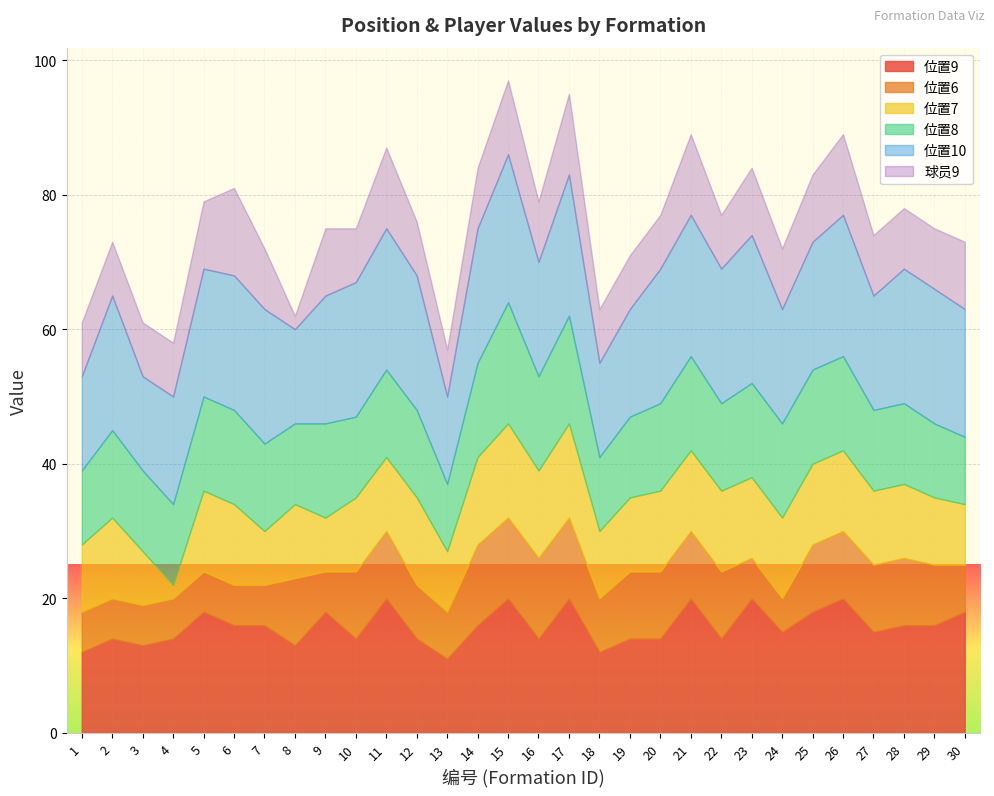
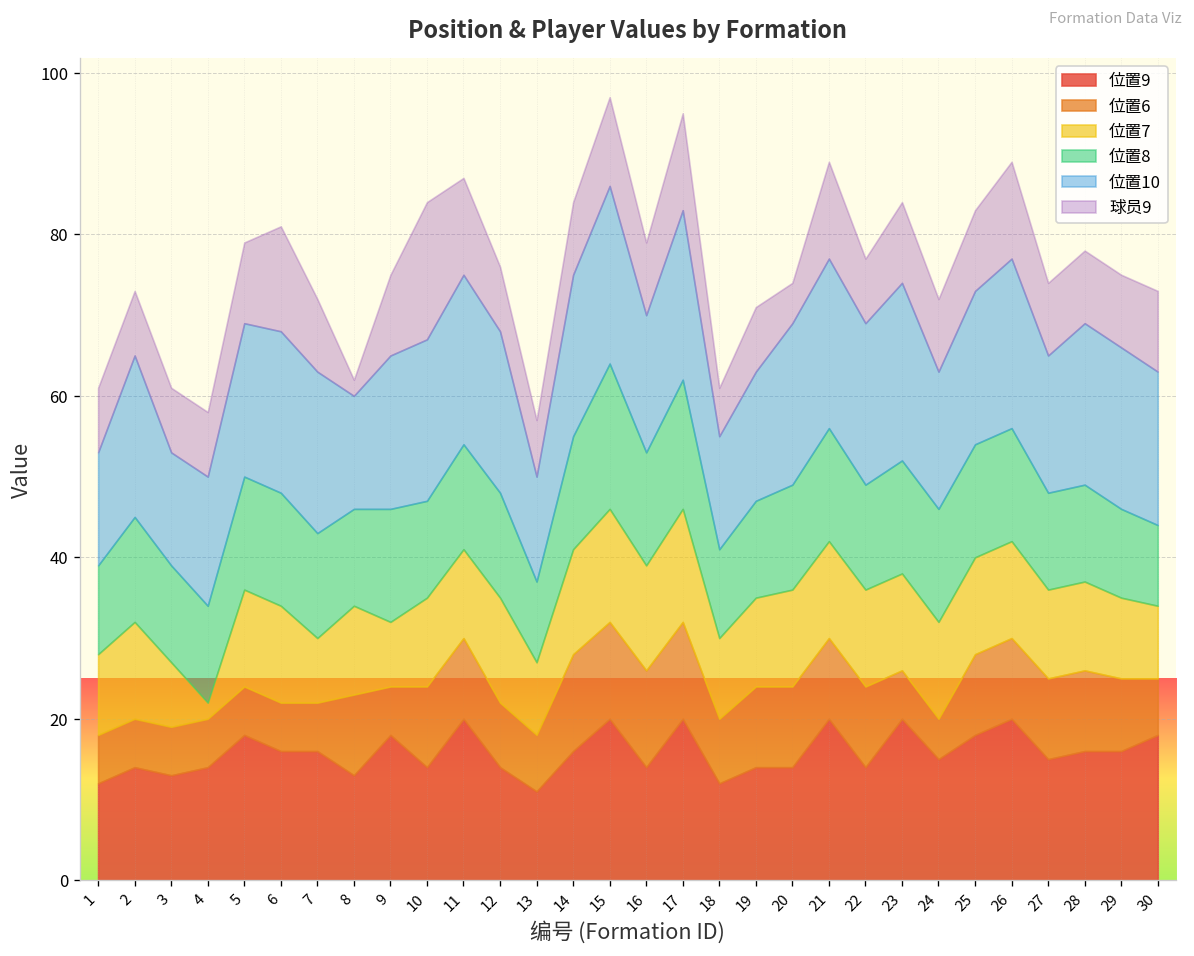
  {
    "位置7": {
      "1": 10,
      "2": 12,
      "3": 8,
      "4": 2,
      "5": 12,
      "6": 12,
      "7": 8,
      "8": 11,
      "9": 8,
      "10": 11,
      "11": 11,
      "12": 13,
      "13": 9,
      "14": 13,
      "15": 14,
      "16": 13,
      "17": 14,
      "18": 10,
      "19": 11,
      "20": 12,
      "21": 12,
      "22": 12,
      "23": 12,
      "24": 12,
      "25": 12,
      "26": 12,
      "27": 11,
      "28": 11,
      "29": 10,
      "30": 9
    },
    "位置8": {
      "1": 11,
      "2": 13,
      "3": 12,
      "4": 12,
      "5": 14,
      "6": 14,
      "7": 13,
      "8": 12,
      "9": 14,
      "10": 12,
      "11": 13,
      "12": 13,
      "13": 10,
      "14": 14,
      "15": 18,
      "16": 14,
      "17": 16,
      "18": 11,
      "19": 12,
      "20": 13,
      "21": 14,
      "22": 13,
      "23": 14,
      "24": 14,
      "25": 14,
      "26": 14,
      "27": 12,
      "28": 12,
      "29": 11,
      "30": 10
    },
    "位置10": {
      "1": 14,
      "2": 20,
      "3": 14,
      "4": 16,
      "5": 19,
      "6": 20,
      "7": 20,
      "8": 14,
      "9": 19,
      "10": 20,
      "11": 21,
      "12": 20,
      "13": 13,
      "14": 20,
      "15": 22,
      "16": 17,
      "17": 21,
      "18": 14,
      "19": 16,
      "20": 20,
      "21": 21,
      "22": 20,
      "23": 22,
      "24": 17,
      "25": 19,
      "26": 21,
      "27": 17,
      "28": 20,
      "29": 20,
      "30": 19
    },
    "球员9": {
      "1": 8,
      "2": 8,
      "3": 8,
      "4": 8,
      "5": 10,
      "6": 13,
      "7": 9,
      "8": 2,
      "9": 10,
-     "10": 8,
+     "10": 17,
      "11": 12,
      "12": 8,
      "13": 7,
      "14": 9,
      "15": 11,
      "16": 9,
      "17": 12,
-     "18": 8,
+     "18": 6,
      "19": 8,
-     "20": 8,
+     "20": 5,
      "21": 12,
      "22": 8,
      "23": 10,
      "24": 9,
      "25": 10,
      "26": 12,
      "27": 9,
      "28": 9,
      "29": 9,
      "30": 10
    }
  }
